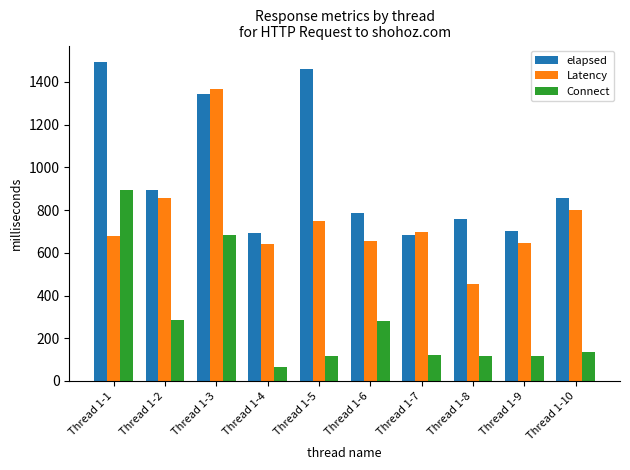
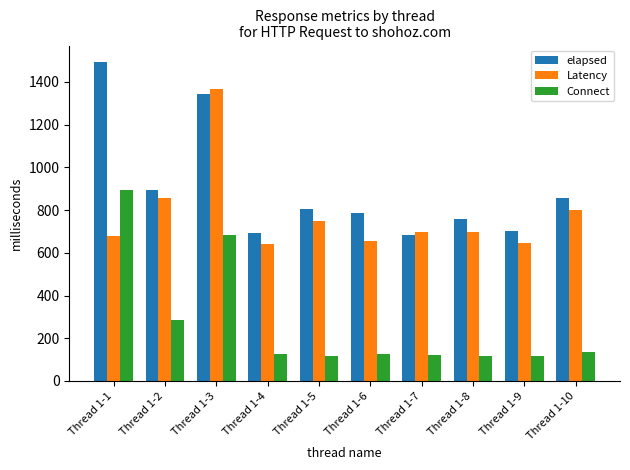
  {
    "elapsed": {
      "Thread 1-1": 1500,
      "Thread 1-2": 890,
      "Thread 1-3": 1340,
      "Thread 1-4": 690,
-     "Thread 1-5": 1460,
+     "Thread 1-5": 810,
      "Thread 1-6": 790,
      "Thread 1-7": 690,
      "Thread 1-8": 760,
      "Thread 1-9": 700,
      "Thread 1-10": 860
    },
    "Latency": {
      "Thread 1-1": 680,
      "Thread 1-2": 860,
      "Thread 1-3": 1370,
      "Thread 1-4": 640,
      "Thread 1-5": 750,
      "Thread 1-6": 660,
      "Thread 1-7": 700,
-     "Thread 1-8": 450,
+     "Thread 1-8": 700,
      "Thread 1-9": 650,
      "Thread 1-10": 800
    },
    "Connect": {
      "Thread 1-1": 900,
      "Thread 1-2": 290,
      "Thread 1-3": 680,
-     "Thread 1-4": 60,
+     "Thread 1-4": 120,
      "Thread 1-5": 120,
-     "Thread 1-6": 280,
+     "Thread 1-6": 130,
      "Thread 1-7": 120,
      "Thread 1-8": 120,
      "Thread 1-9": 120,
      "Thread 1-10": 140
    }
  }
